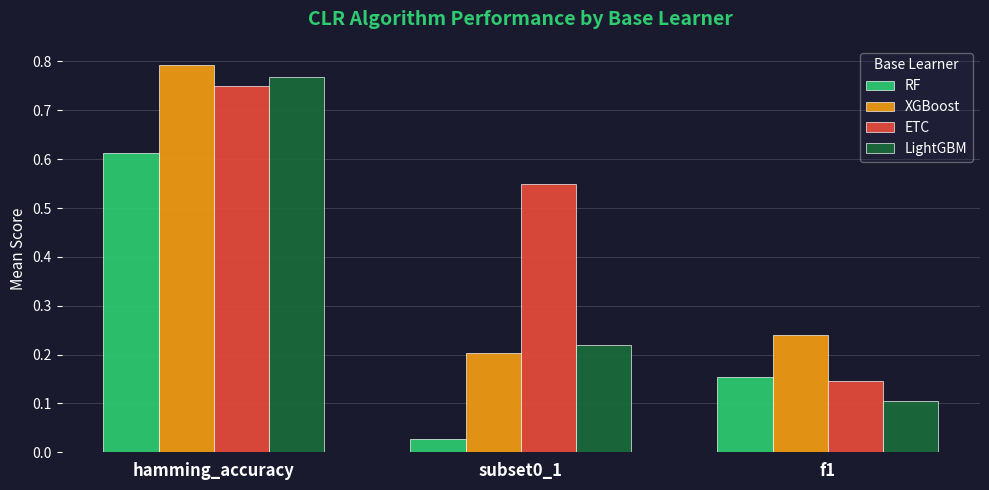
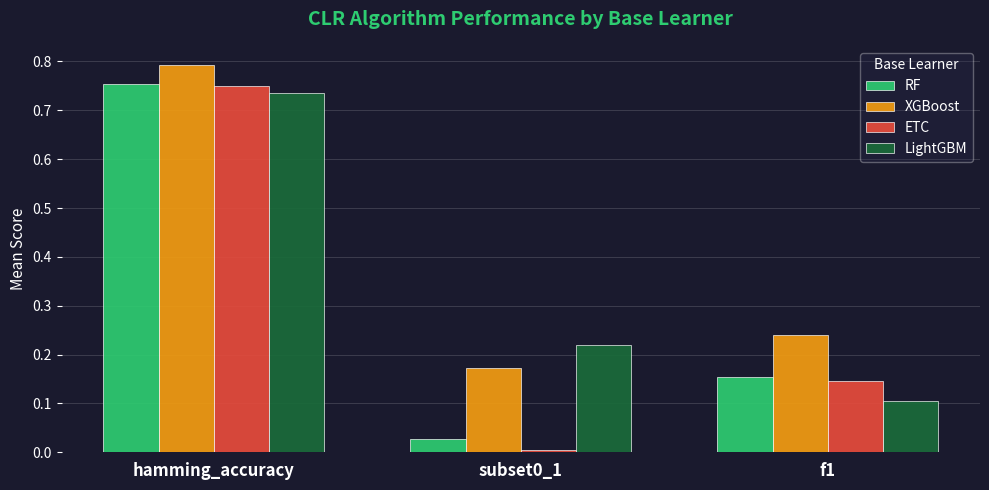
  {
    "RF": {
-     "hamming_accuracy": 0.61,
+     "hamming_accuracy": 0.75,
      "subset0_1": 0.03,
      "f1": 0.15
    },
    "XGBoost": {
      "hamming_accuracy": 0.79,
-     "subset0_1": 0.20,
+     "subset0_1": 0.17,
      "f1": 0.24
    },
    "ETC": {
      "hamming_accuracy": 0.75,
-     "subset0_1": 0.55,
+     "subset0_1": 0.00,
      "f1": 0.15
    },
    "LightGBM": {
-     "hamming_accuracy": 0.77,
+     "hamming_accuracy": 0.74,
      "subset0_1": 0.22,
      "f1": 0.11
    }
  }
